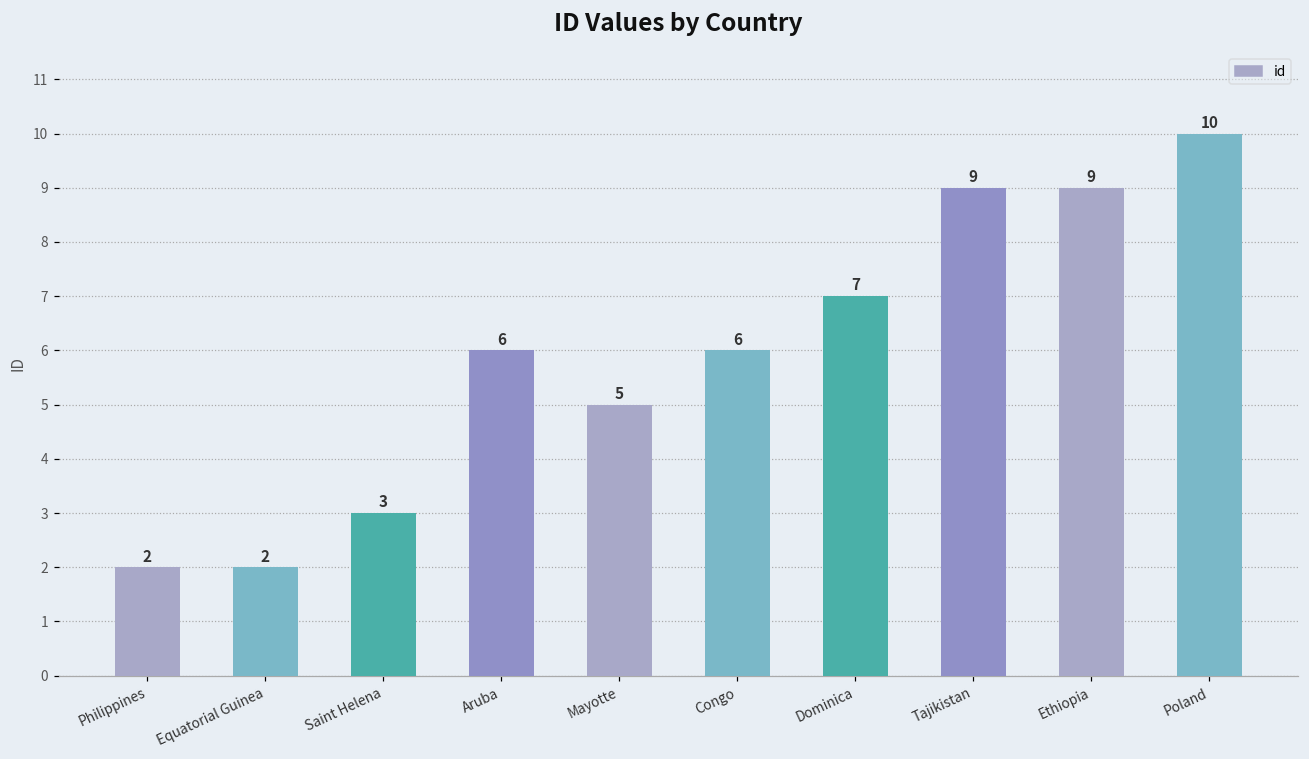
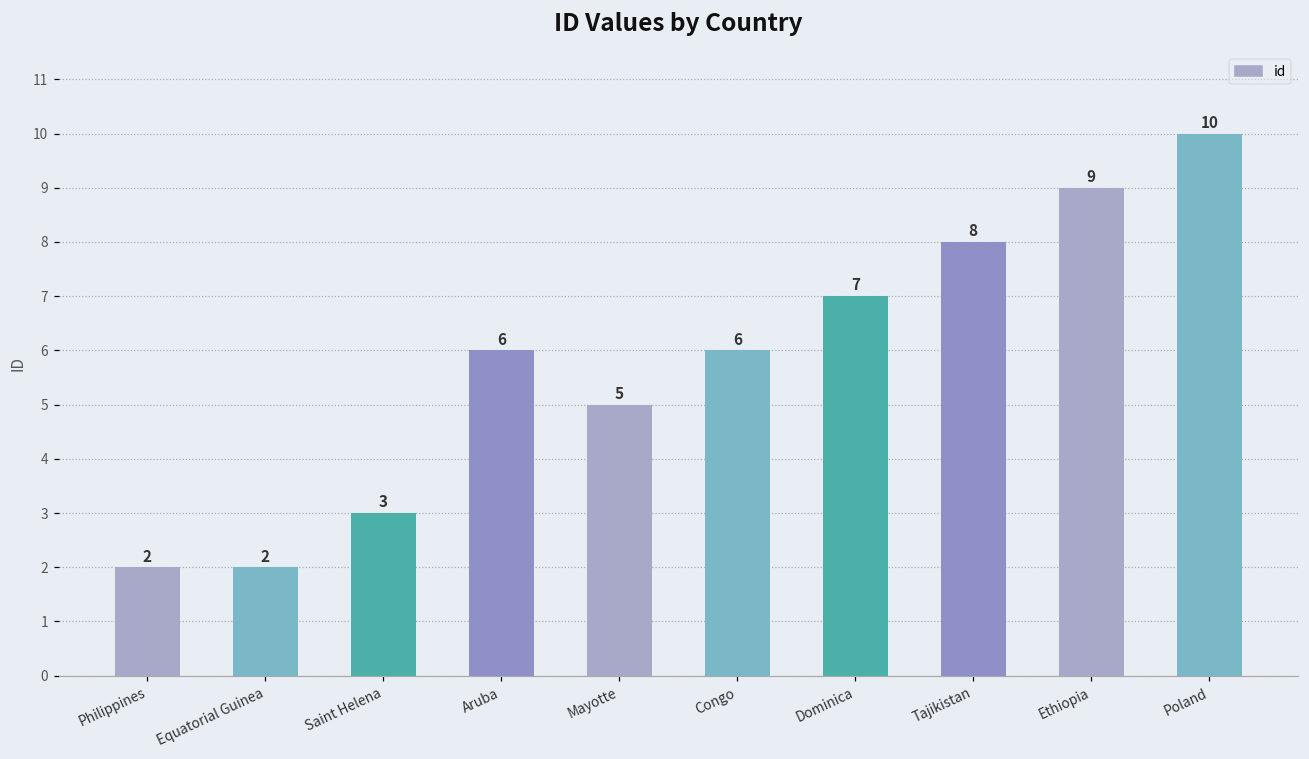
  {
    "Philippines": 2,
    "Equatorial Guinea": 2,
    "Saint Helena": 3,
    "Aruba": 6,
    "Mayotte": 5,
    "Congo": 6,
    "Dominica": 7,
-   "Tajikistan": 9,
+   "Tajikistan": 8,
    "Ethiopia": 9,
    "Poland": 10
  }
